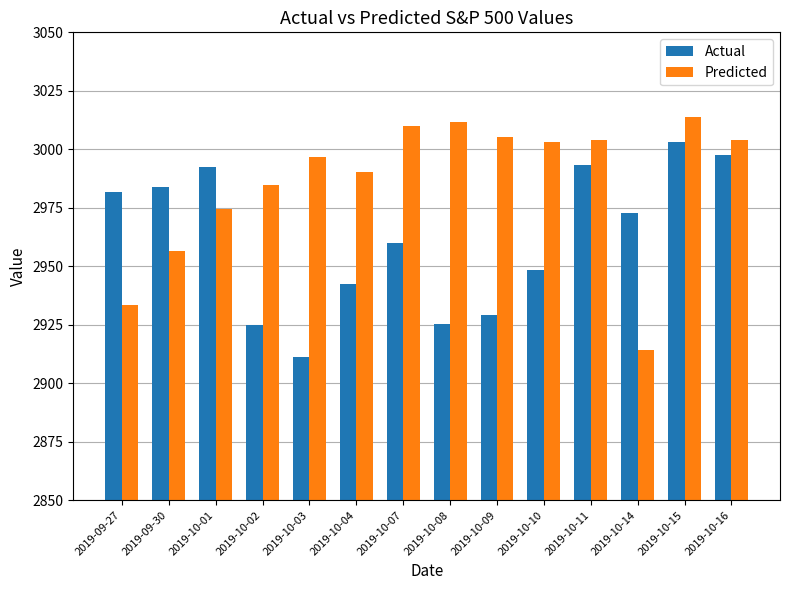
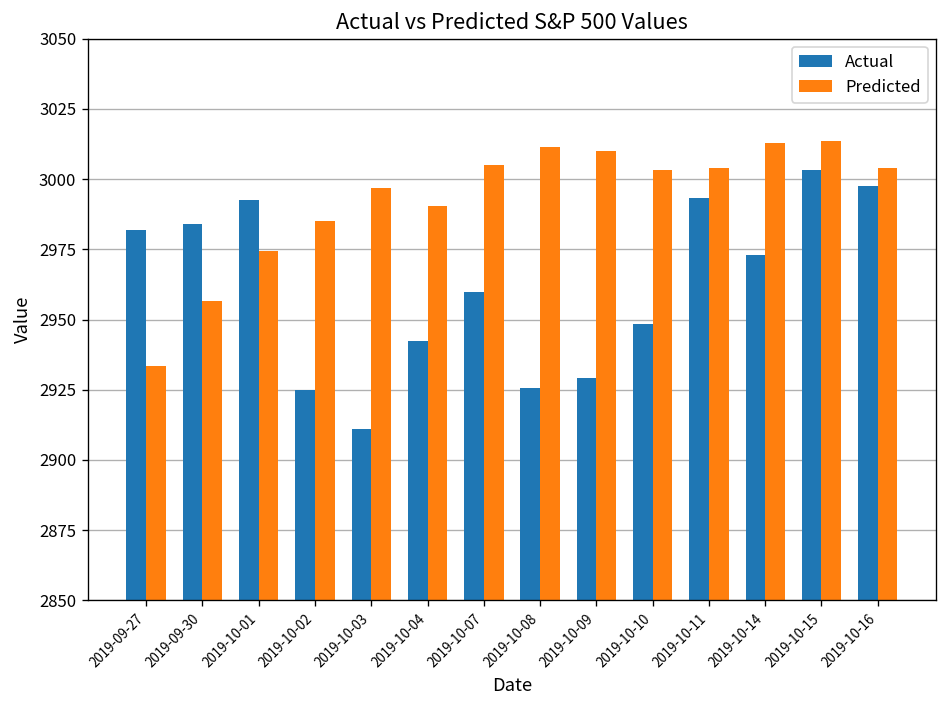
  {
    "Actual": {
      "2019-09-27": 2982,
      "2019-09-30": 2984,
      "2019-10-01": 2993,
      "2019-10-02": 2925,
      "2019-10-03": 2911,
      "2019-10-04": 2942,
      "2019-10-07": 2960,
      "2019-10-08": 2925,
      "2019-10-09": 2929,
      "2019-10-10": 2948,
      "2019-10-11": 2993,
      "2019-10-14": 2973,
      "2019-10-15": 3003,
      "2019-10-16": 2998
    },
    "Predicted": {
      "2019-09-27": 2933,
      "2019-09-30": 2956,
      "2019-10-01": 2974,
      "2019-10-02": 2985,
      "2019-10-03": 2997,
      "2019-10-04": 2990,
-     "2019-10-07": 3010,
+     "2019-10-07": 3005,
      "2019-10-08": 3011,
-     "2019-10-09": 3005,
+     "2019-10-09": 3010,
      "2019-10-10": 3003,
      "2019-10-11": 3004,
-     "2019-10-14": 2914,
+     "2019-10-14": 3013,
      "2019-10-15": 3014,
      "2019-10-16": 3004
    }
  }
